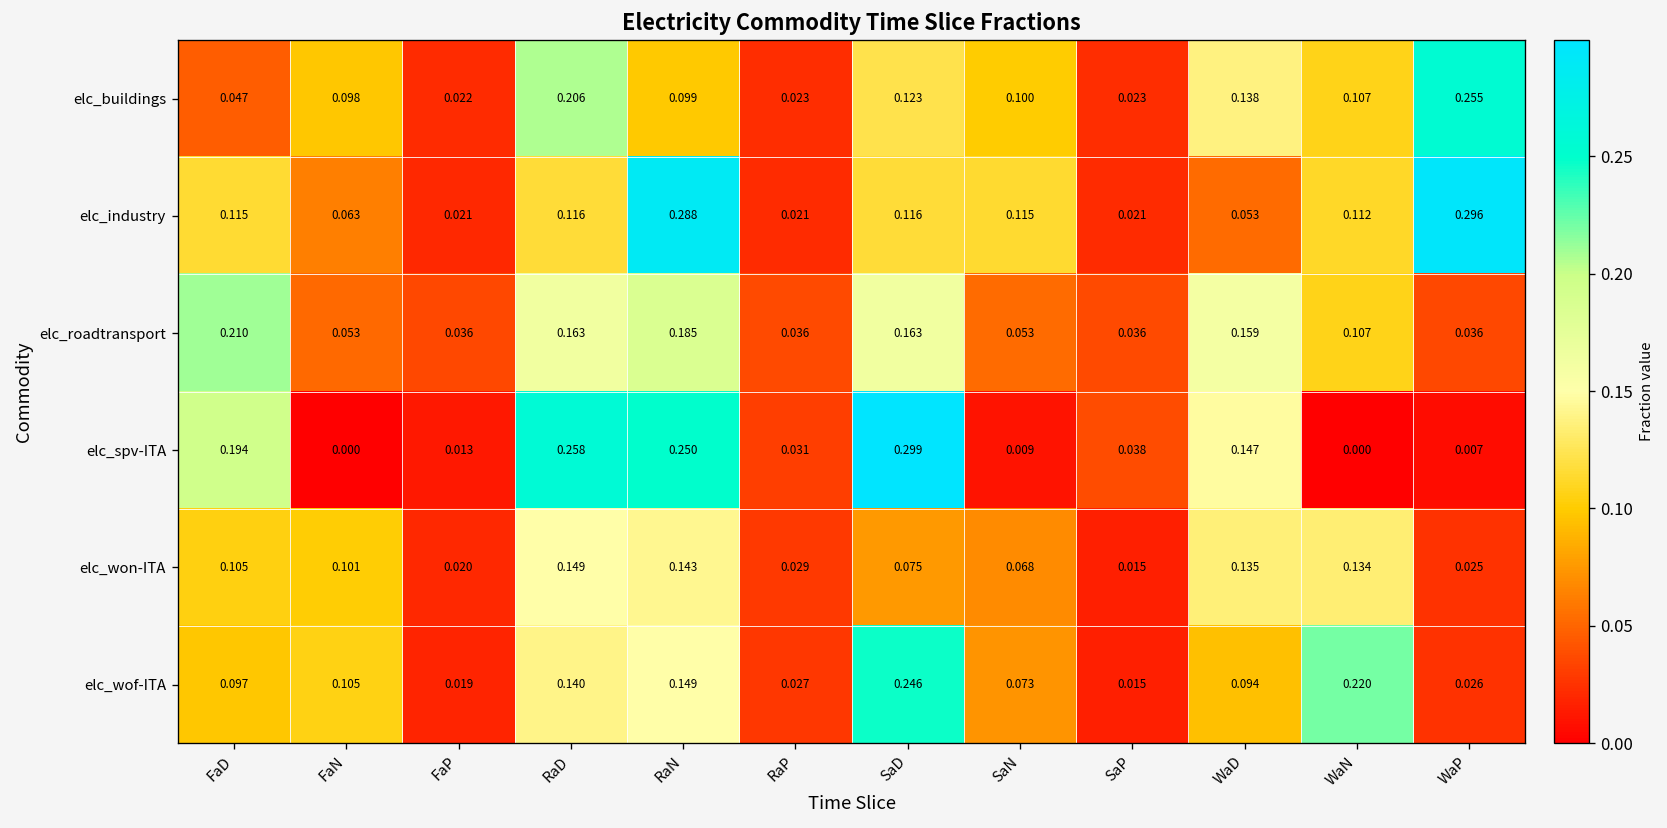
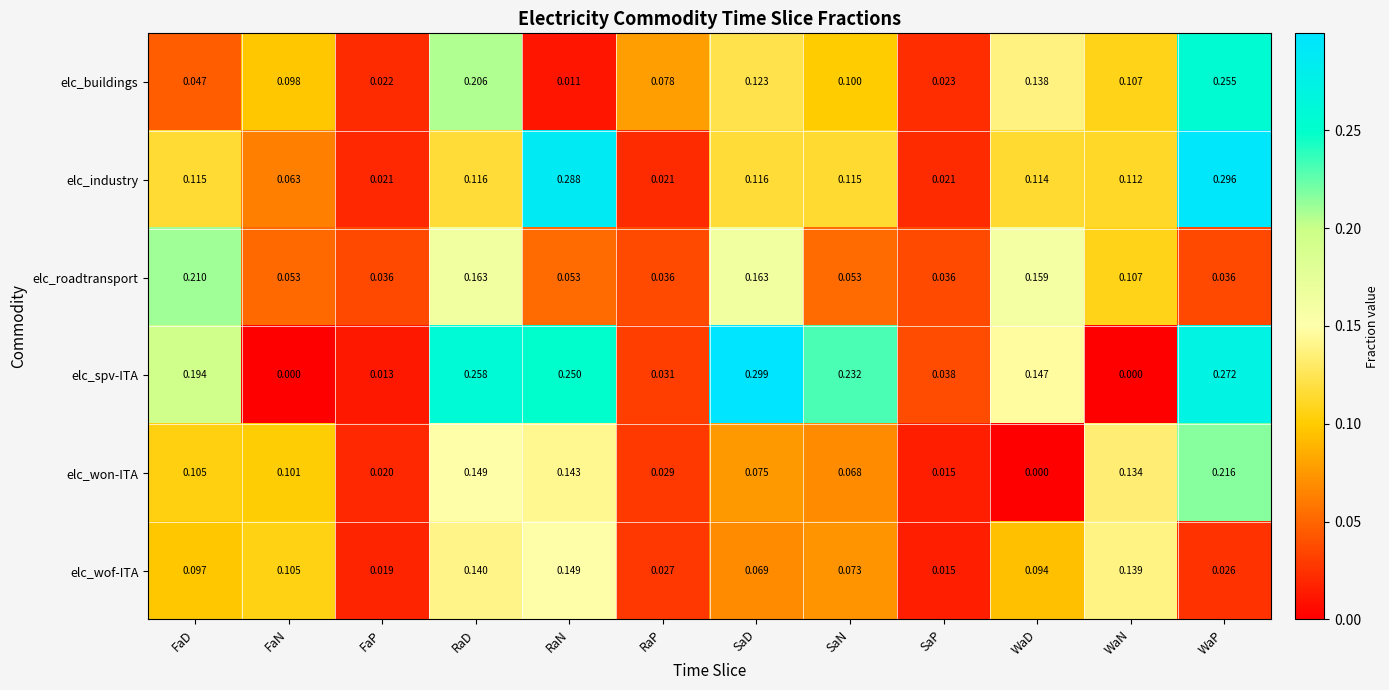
  {
    "elc_buildings": {
      "FaD": 0.047,
      "FaN": 0.098,
      "FaP": 0.022,
      "RaD": 0.206,
-     "RaN": 0.099,
-     "RaP": 0.023,
+     "RaN": 0.011,
+     "RaP": 0.078,
      "SaD": 0.123,
      "SaN": 0.100,
      "SaP": 0.023,
      "WaD": 0.138,
      "WaN": 0.107,
      "WaP": 0.255
    },
    "elc_industry": {
      "FaD": 0.115,
      "FaN": 0.063,
      "FaP": 0.021,
      "RaD": 0.116,
      "RaN": 0.288,
      "RaP": 0.021,
      "SaD": 0.116,
      "SaN": 0.115,
      "SaP": 0.021,
-     "WaD": 0.053,
+     "WaD": 0.114,
      "WaN": 0.112,
      "WaP": 0.296
    },
    "elc_roadtransport": {
      "FaD": 0.210,
      "FaN": 0.053,
      "FaP": 0.036,
      "RaD": 0.163,
-     "RaN": 0.185,
+     "RaN": 0.053,
      "RaP": 0.036,
      "SaD": 0.163,
      "SaN": 0.053,
      "SaP": 0.036,
      "WaD": 0.159,
      "WaN": 0.107,
      "WaP": 0.036
    },
    "elc_spv-ITA": {
      "FaD": 0.194,
      "FaN": 0.000,
      "FaP": 0.013,
      "RaD": 0.258,
      "RaN": 0.250,
      "RaP": 0.031,
      "SaD": 0.299,
-     "SaN": 0.009,
+     "SaN": 0.232,
      "SaP": 0.038,
      "WaD": 0.147,
      "WaN": 0.000,
-     "WaP": 0.007
+     "WaP": 0.272
    },
    "elc_won-ITA": {
      "FaD": 0.105,
      "FaN": 0.101,
      "FaP": 0.020,
      "RaD": 0.149,
      "RaN": 0.143,
      "RaP": 0.029,
      "SaD": 0.075,
      "SaN": 0.068,
      "SaP": 0.015,
-     "WaD": 0.135,
+     "WaD": 0.000,
      "WaN": 0.134,
-     "WaP": 0.025
+     "WaP": 0.216
    },
    "elc_wof-ITA": {
      "FaD": 0.097,
      "FaN": 0.105,
      "FaP": 0.019,
      "RaD": 0.140,
      "RaN": 0.149,
      "RaP": 0.027,
-     "SaD": 0.246,
+     "SaD": 0.069,
      "SaN": 0.073,
      "SaP": 0.015,
      "WaD": 0.094,
-     "WaN": 0.220,
+     "WaN": 0.139,
      "WaP": 0.026
    }
  }
